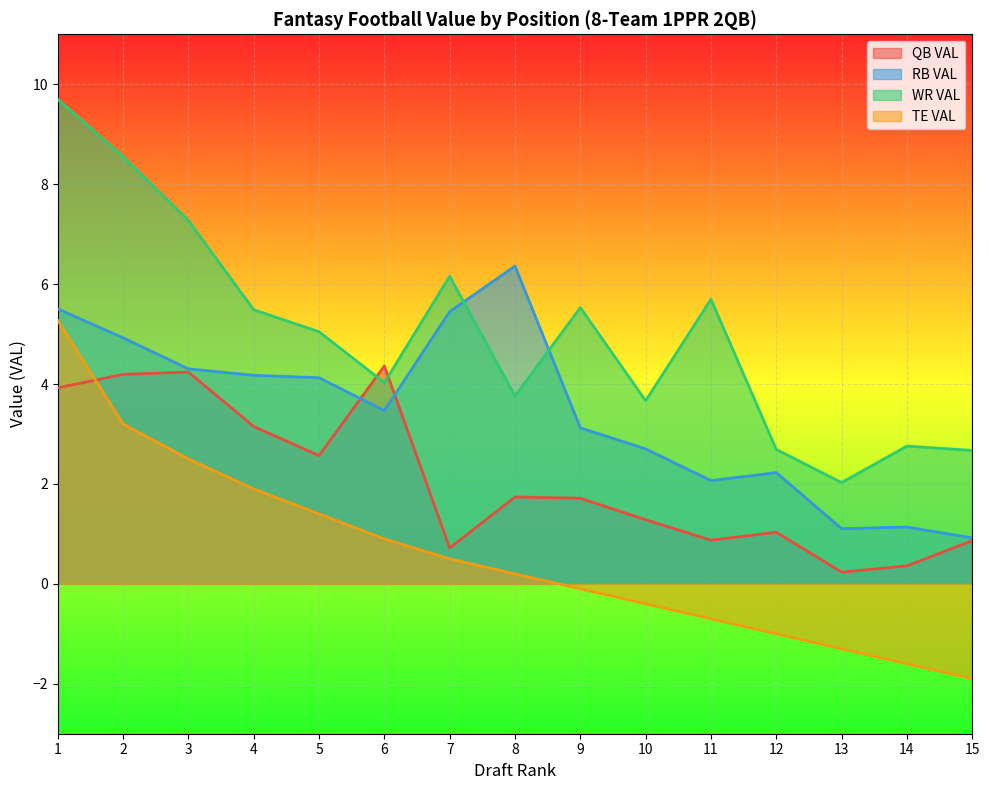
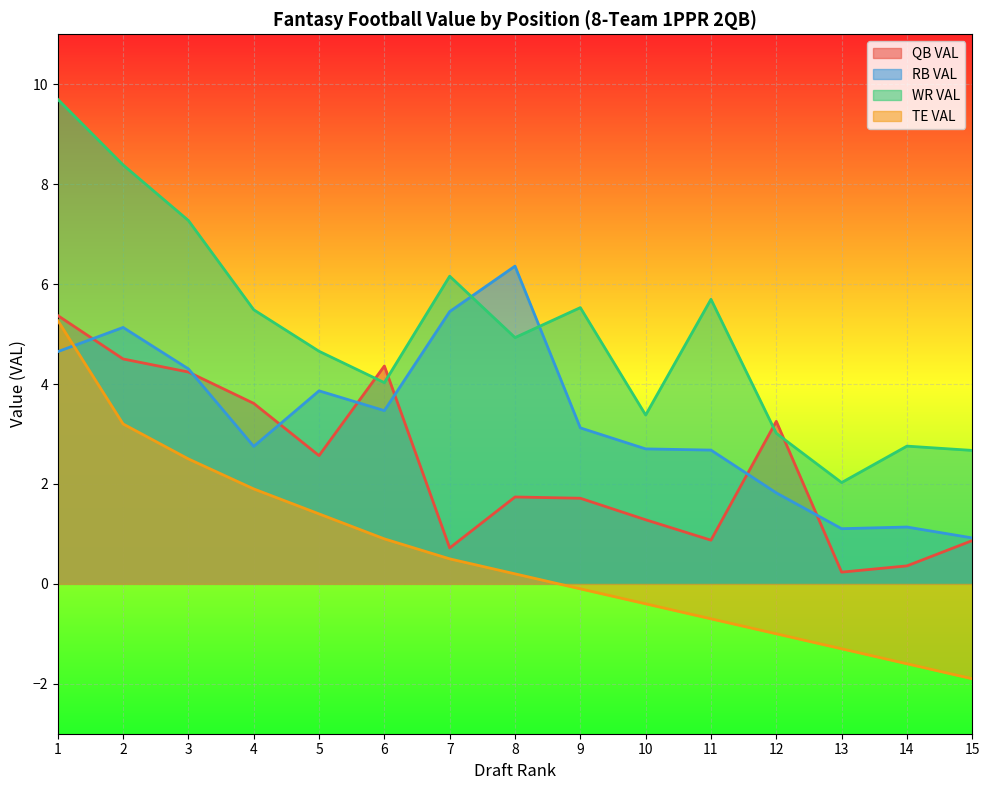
  {
    "QB VAL": {
-     "1": 3.9,
-     "2": 4.2,
+     "1": 5.4,
+     "2": 4.5,
      "3": 4.2,
-     "4": 3.1,
+     "4": 3.6,
      "5": 2.6,
      "6": 4.4,
      "7": 0.7,
      "8": 1.7,
      "9": 1.7,
      "10": 1.3,
      "11": 0.9,
-     "12": 1.0,
+     "12": 3.3,
      "13": 0.2,
      "14": 0.4,
      "15": 0.9
    },
    "RB VAL": {
-     "1": 5.5,
-     "2": 4.9,
+     "1": 4.6,
+     "2": 5.1,
      "3": 4.3,
-     "4": 4.2,
-     "5": 4.1,
+     "4": 2.8,
+     "5": 3.9,
      "6": 3.5,
      "7": 5.4,
      "8": 6.4,
      "9": 3.1,
      "10": 2.7,
-     "11": 2.1,
-     "12": 2.2,
+     "11": 2.7,
+     "12": 1.8,
      "13": 1.1,
      "14": 1.1,
      "15": 0.9
    },
    "WR VAL": {
      "1": 9.7,
-     "2": 8.6,
+     "2": 8.4,
      "3": 7.3,
      "4": 5.5,
-     "5": 5.0,
+     "5": 4.7,
      "6": 4.0,
      "7": 6.2,
-     "8": 3.8,
+     "8": 4.9,
      "9": 5.5,
-     "10": 3.7,
+     "10": 3.4,
      "11": 5.7,
-     "12": 2.7,
+     "12": 3.0,
      "13": 2.0,
      "14": 2.8,
      "15": 2.7
    }
  }
